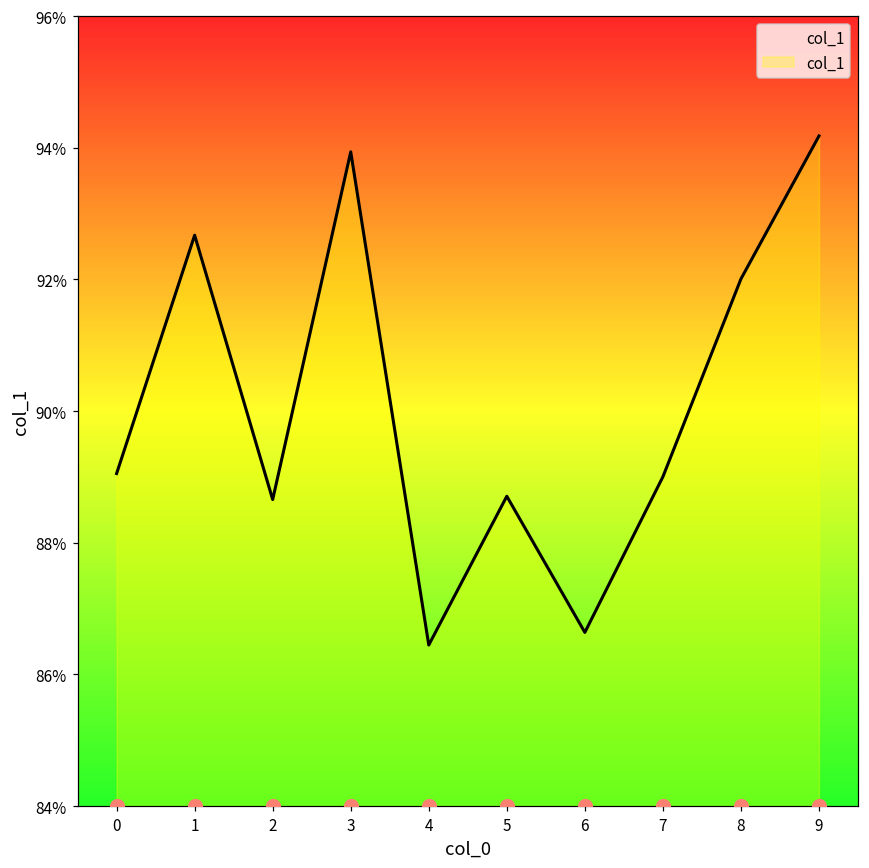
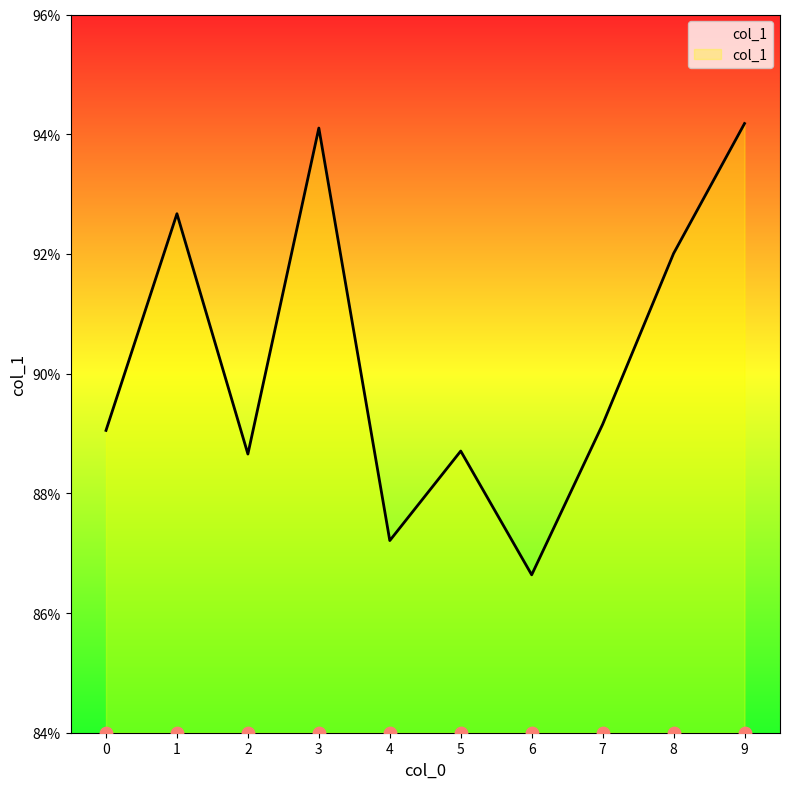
  {
    "col_1": {
      "0": "89.1%",
      "1": "92.7%",
      "2": "88.7%",
-     "3": "93.9%",
-     "4": "86.4%",
+     "3": "94.1%",
+     "4": "87.2%",
      "5": "88.7%",
      "6": "86.6%",
-     "7": "89.0%",
+     "7": "89.2%",
      "8": "92.0%",
      "9": "94.2%"
    }
  }
